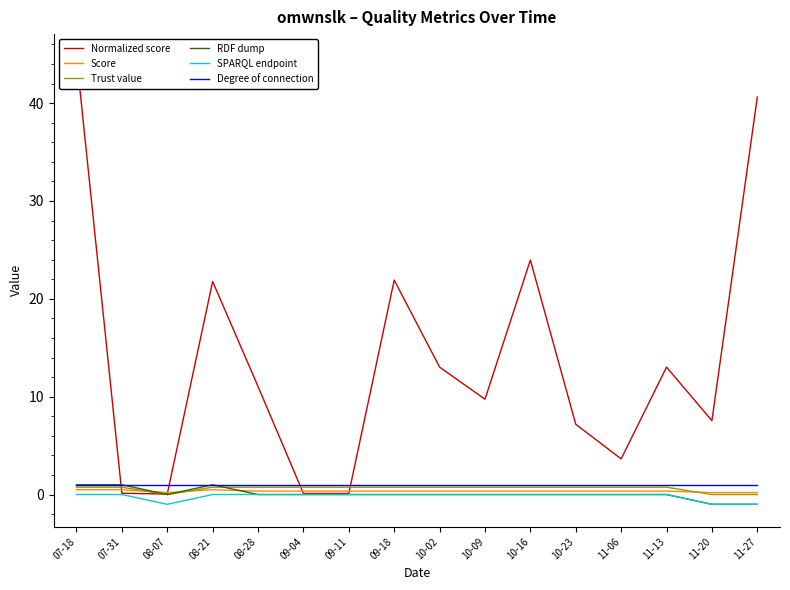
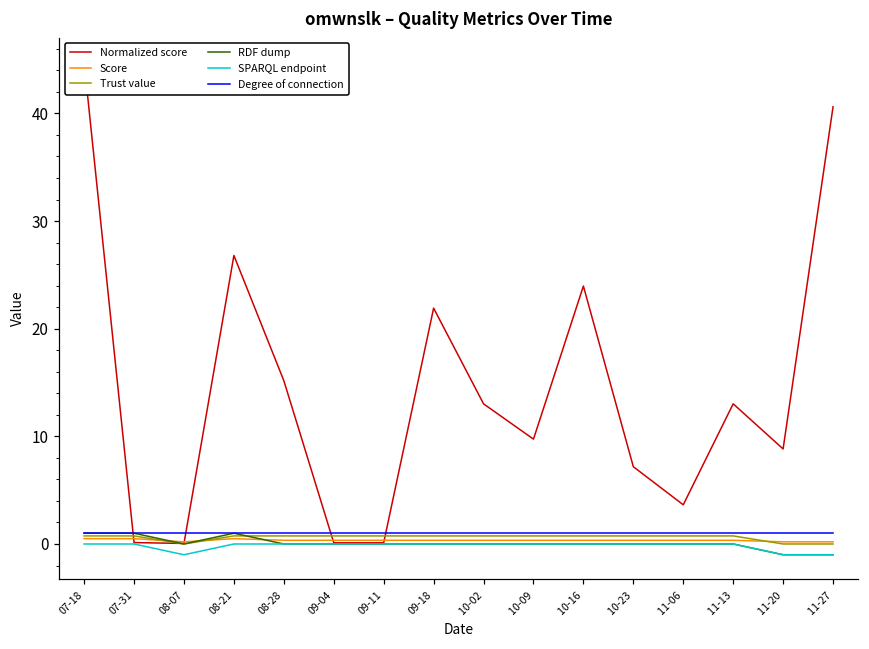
  {
    "Normalized score": {
-     "08-21": 22,
-     "08-28": 11,
+     "08-21": 27,
+     "08-28": 15,
      "09-18": 22,
      "10-02": 13,
      "10-09": 10,
      "10-16": 24,
      "10-23": 7,
      "11-06": 4,
      "11-13": 13,
-     "11-20": 8,
+     "11-20": 9,
      "11-27": 41
    },
    "Score": {
      "08-28": 0,
      "09-18": 0,
      "10-02": 0,
      "10-09": 0,
      "10-16": 0,
      "10-23": 0,
      "11-06": 0,
      "11-13": 0
    },
    "SPARQL endpoint": {
      "07-18": 0,
      "08-07": -1,
      "08-21": 0
    },
    "Degree of connection": {
      "08-07": 1,
      "11-20": 1,
      "11-27": 1
    }
  }
